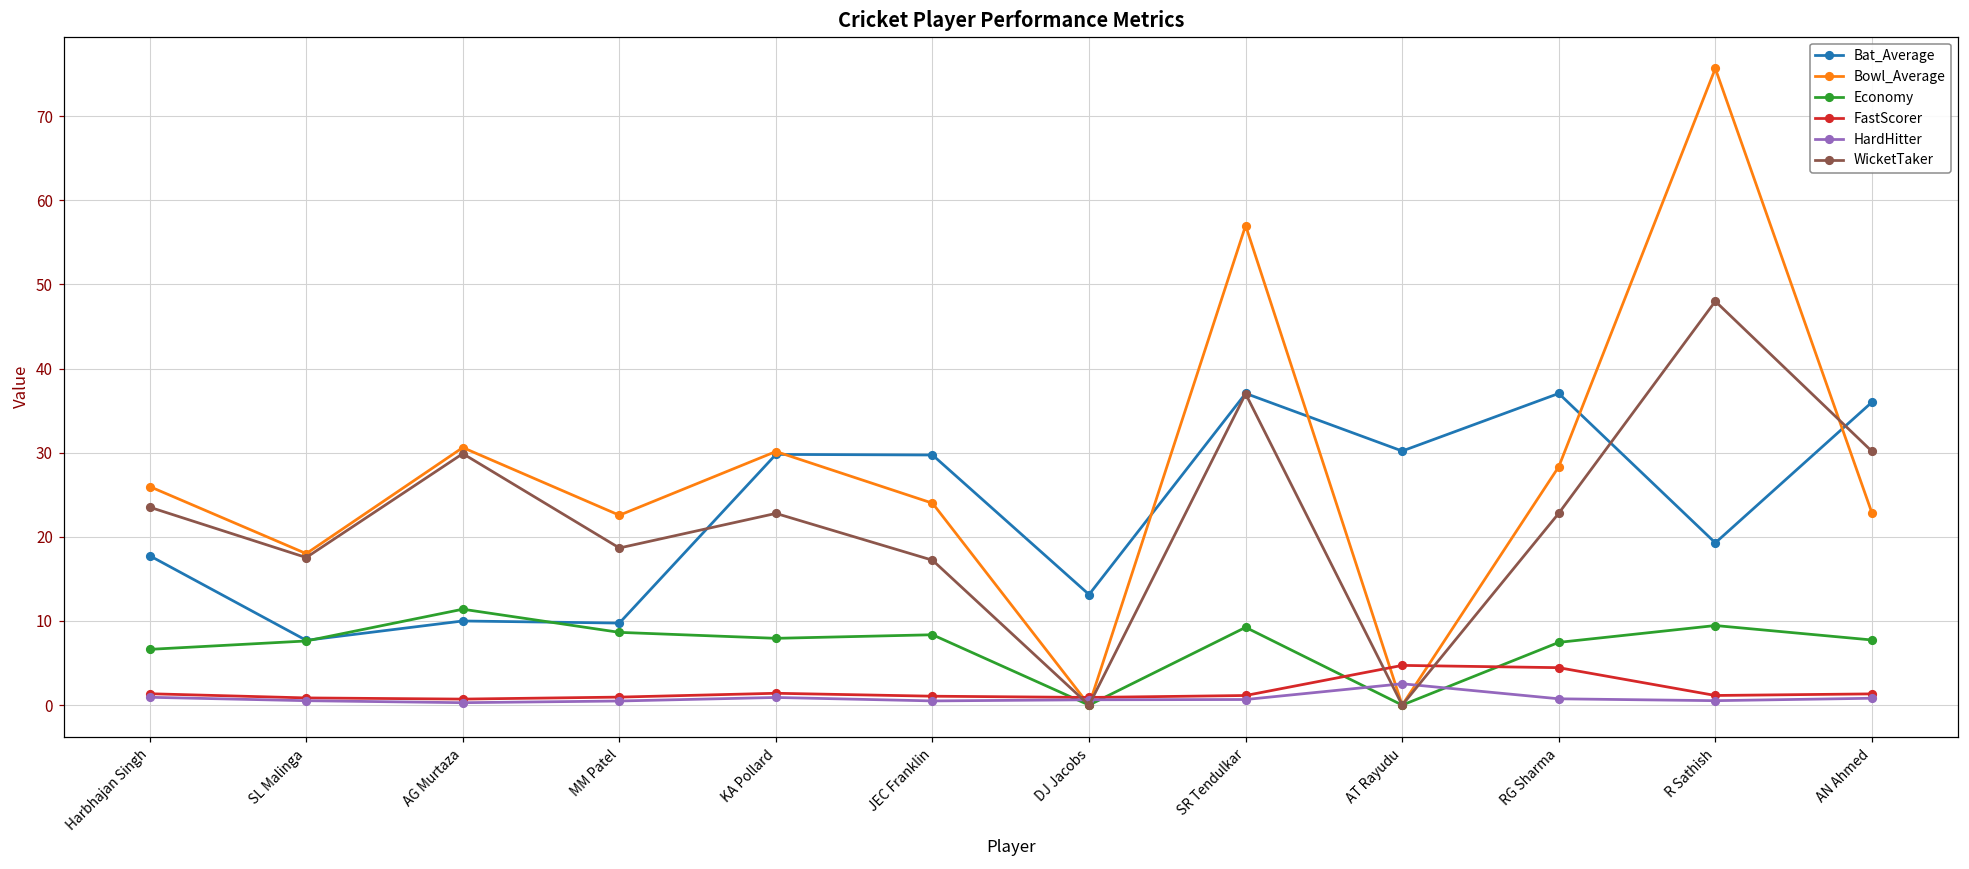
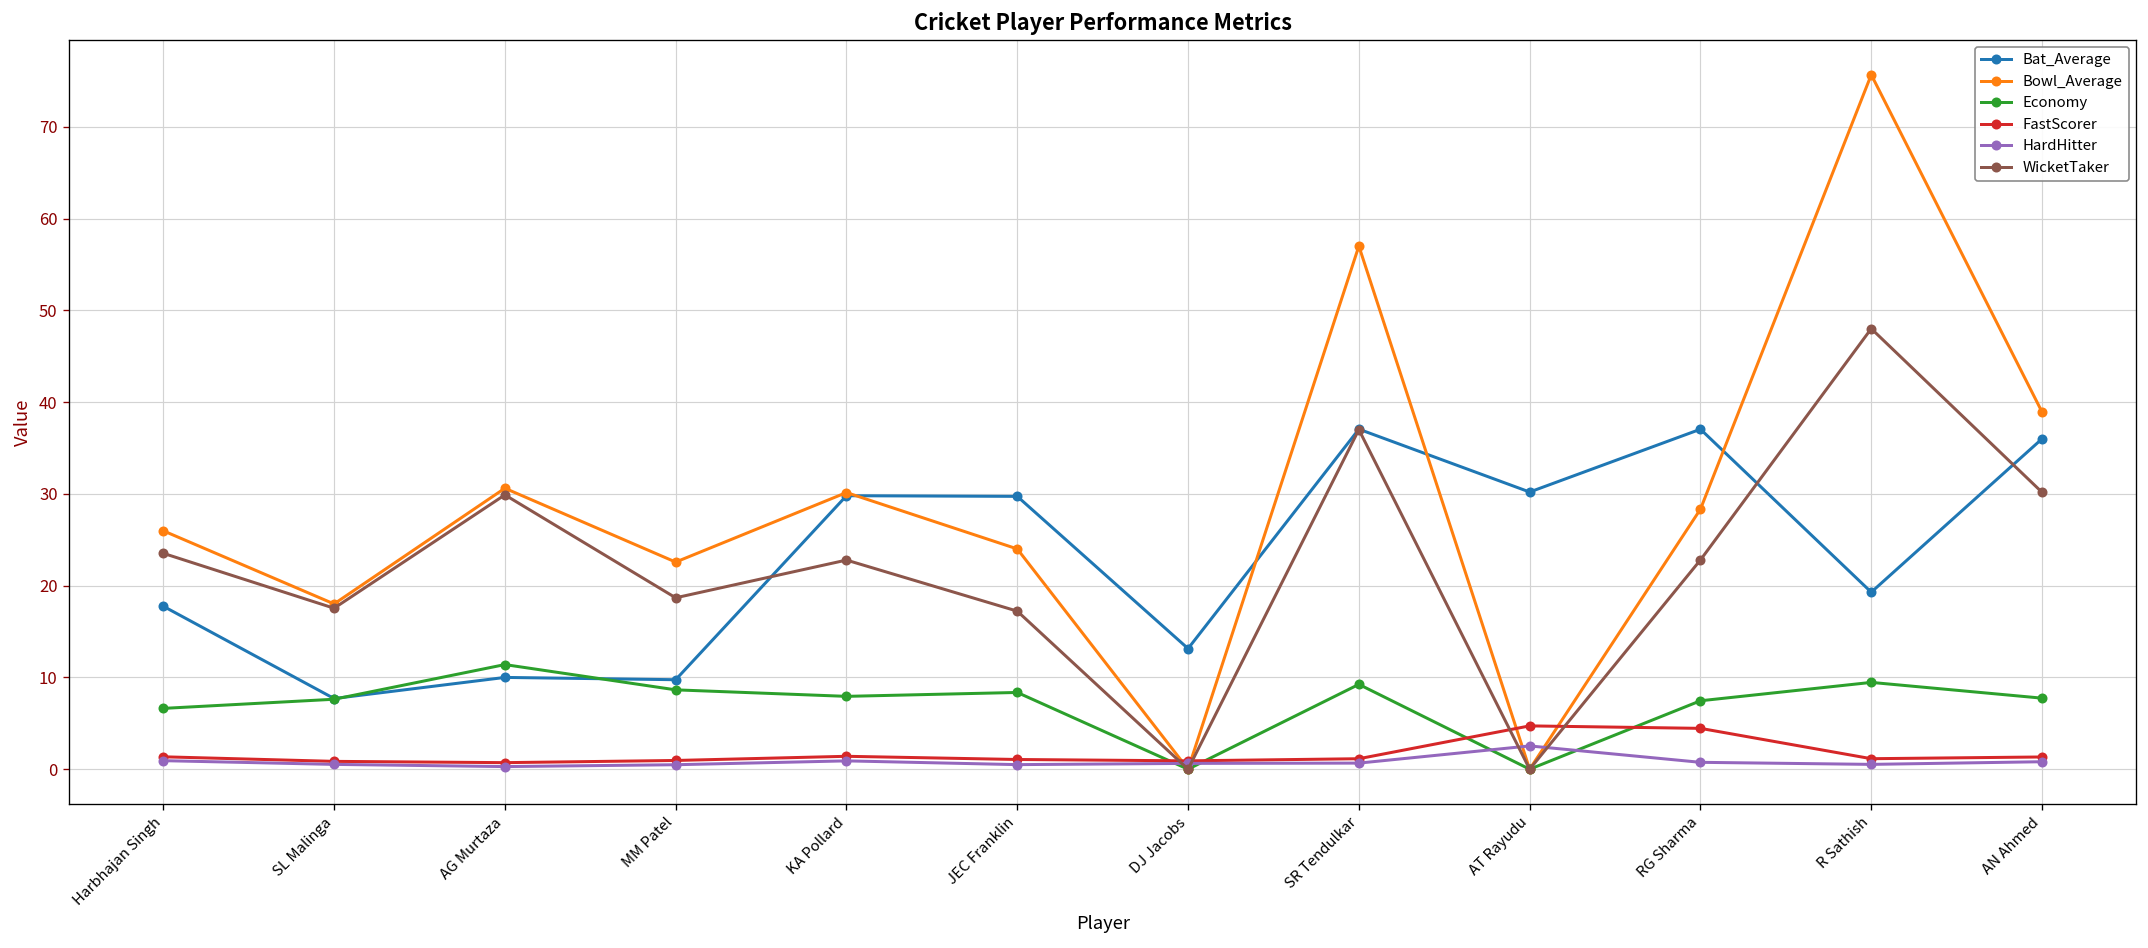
  {
    "Bat_Average": {
      "Harbhajan Singh": 18,
      "AG Murtaza": 10,
      "MM Patel": 10,
      "KA Pollard": 30,
      "JEC Franklin": 30,
      "DJ Jacobs": 13,
      "AT Rayudu": 30,
      "RG Sharma": 37,
      "R Sathish": 19,
      "AN Ahmed": 36
    },
    "Bowl_Average": {
      "Harbhajan Singh": 26,
      "SL Malinga": 18,
      "AG Murtaza": 31,
      "MM Patel": 23,
      "KA Pollard": 30,
      "JEC Franklin": 24,
      "SR Tendulkar": 57,
      "RG Sharma": 28,
      "R Sathish": 76,
-     "AN Ahmed": 23
+     "AN Ahmed": 39
    },
    "Economy": {
      "Harbhajan Singh": 7,
      "AG Murtaza": 11,
      "MM Patel": 9,
      "KA Pollard": 8,
      "JEC Franklin": 8,
      "SR Tendulkar": 9,
      "RG Sharma": 7,
      "R Sathish": 9,
      "AN Ahmed": 8
    },
    "FastScorer": {
      "Harbhajan Singh": 1,
      "AG Murtaza": 1,
      "MM Patel": 1,
      "KA Pollard": 1,
      "JEC Franklin": 1,
      "SR Tendulkar": 1,
      "AT Rayudu": 5,
      "RG Sharma": 4,
      "R Sathish": 1,
      "AN Ahmed": 1
    },
    "HardHitter": {
      "Harbhajan Singh": 1,
      "AG Murtaza": 0,
      "MM Patel": 0,
      "KA Pollard": 1,
      "JEC Franklin": 0,
      "SR Tendulkar": 1,
      "AT Rayudu": 3,
      "RG Sharma": 1,
      "R Sathish": 1,
      "AN Ahmed": 1
    },
    "WicketTaker": {
      "Harbhajan Singh": 24,
      "SL Malinga": 18,
      "AG Murtaza": 30,
      "MM Patel": 19,
      "KA Pollard": 23,
      "JEC Franklin": 17,
      "RG Sharma": 23,
      "R Sathish": 48,
      "AN Ahmed": 30
    }
  }
